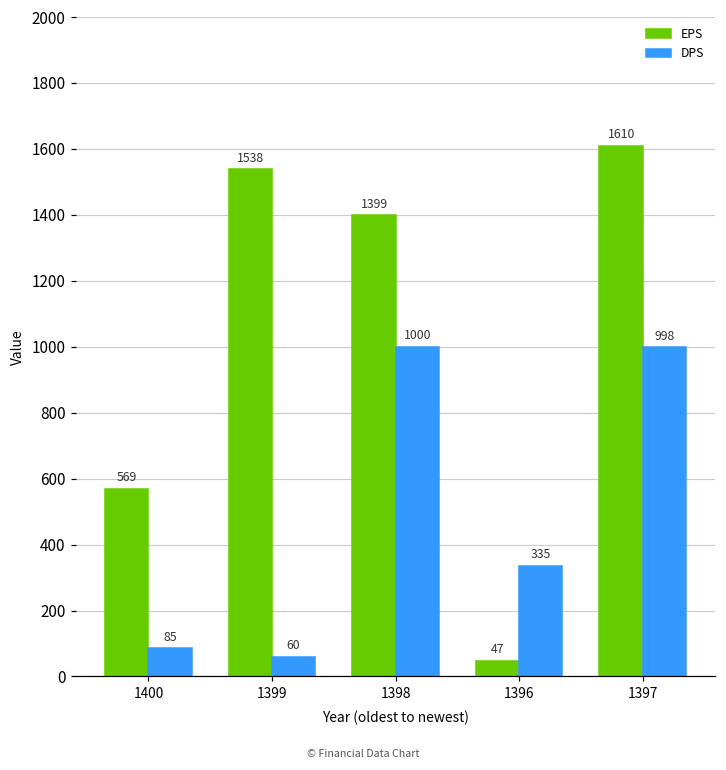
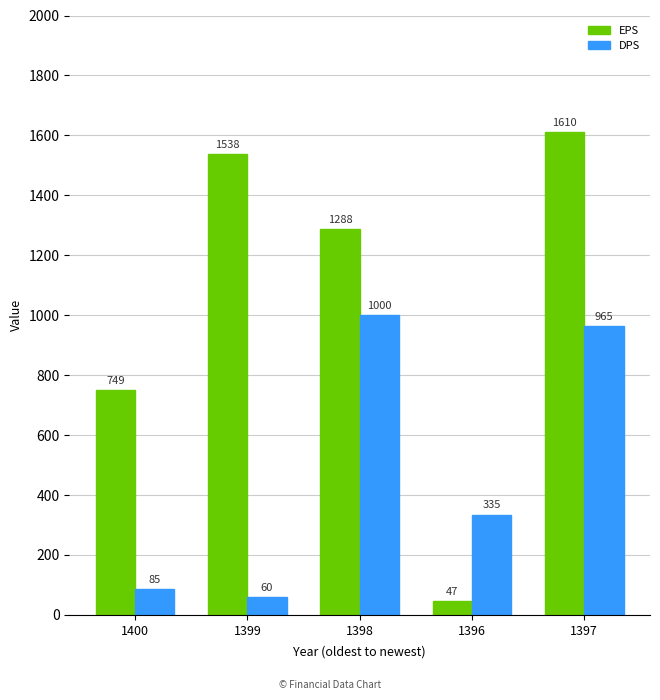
  {
    "EPS": {
-     "1400": 569,
+     "1400": 749,
      "1399": 1538,
-     "1398": 1399,
+     "1398": 1288,
      "1396": 47,
      "1397": 1610
    },
    "DPS": {
      "1400": 85,
      "1399": 60,
      "1398": 1000,
      "1396": 335,
-     "1397": 998
+     "1397": 965
    }
  }
